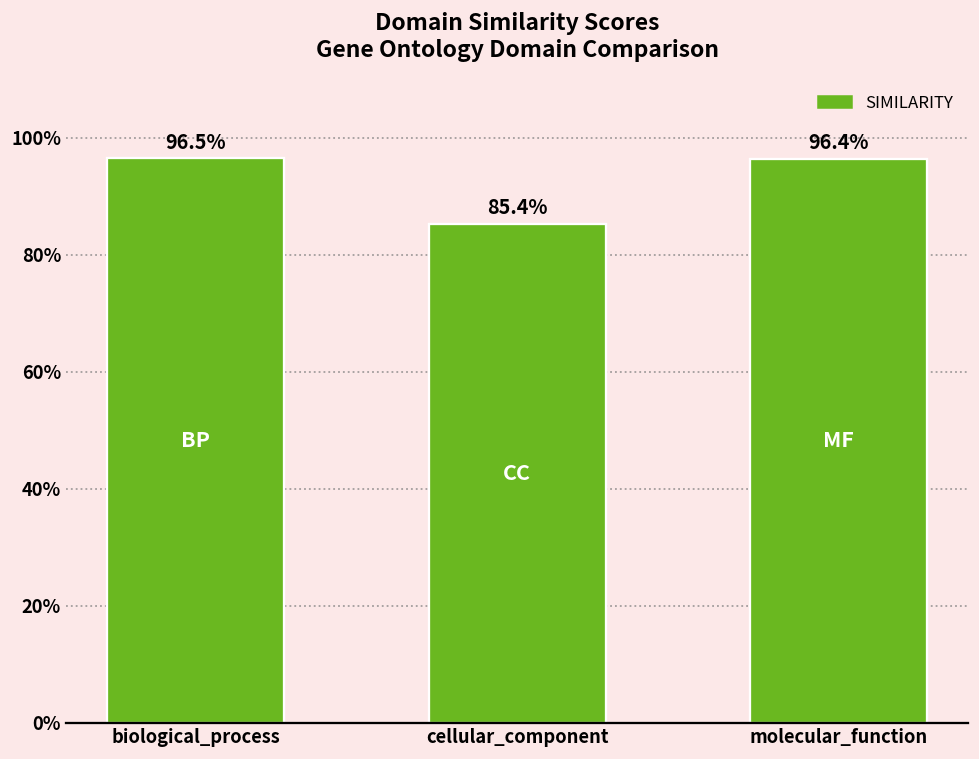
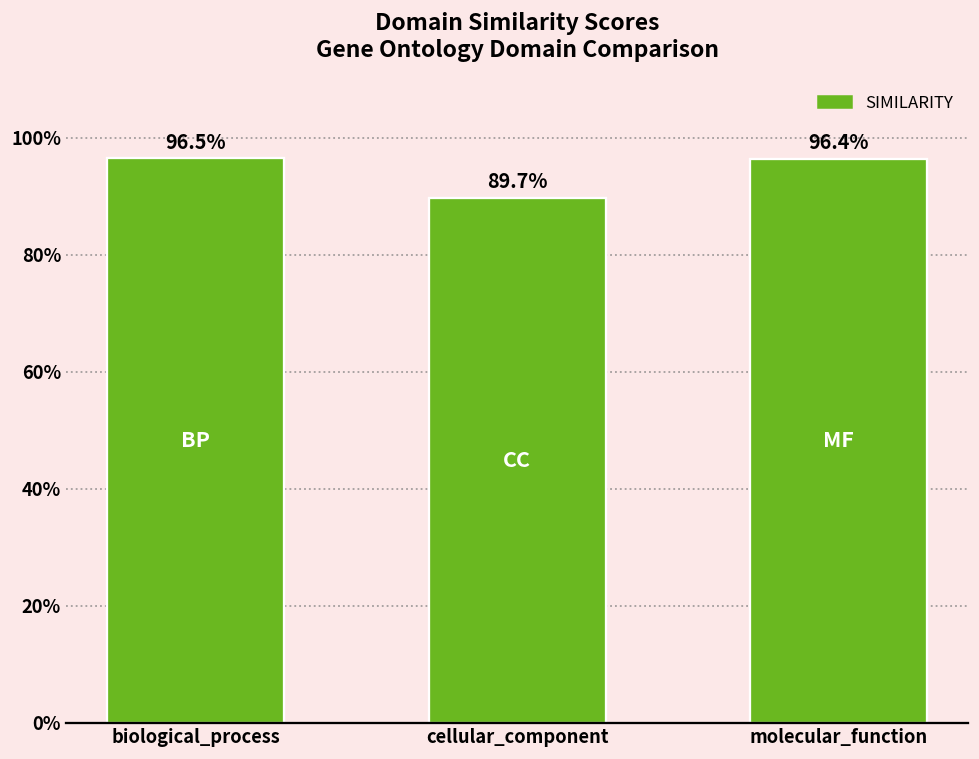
  {
    "biological_process": "96.5%",
-   "cellular_component": "85.4%",
+   "cellular_component": "89.7%",
    "molecular_function": "96.4%"
  }
